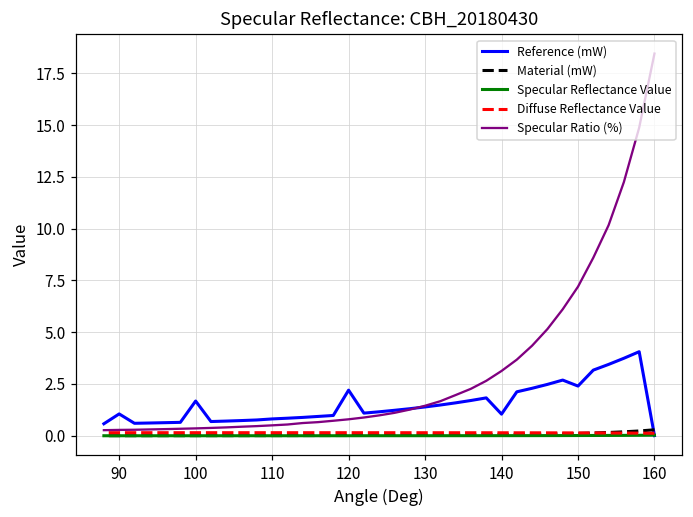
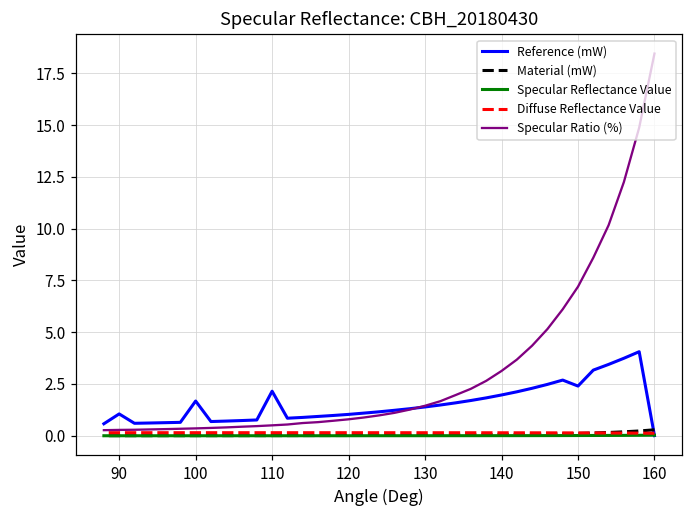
  {
    "Reference (mW)": {
      "90": 1.1,
      "100": 1.7,
-     "110": 0.8,
-     "120": 2.2,
-     "140": 1.0,
+     "110": 2.2,
+     "120": 1.0,
+     "140": 2.0,
      "150": 2.4
    },
    "Material (mW)": {
      "160": 0.3
    },
    "Diffuse Reflectance Value": {
      "90": 0.1,
      "100": 0.1,
      "110": 0.1
    },
    "Specular Ratio (%)": {
      "90": 0.3,
      "100": 0.4,
      "110": 0.5,
      "120": 0.8,
      "140": 3.1,
      "150": 7.2
    }
  }
